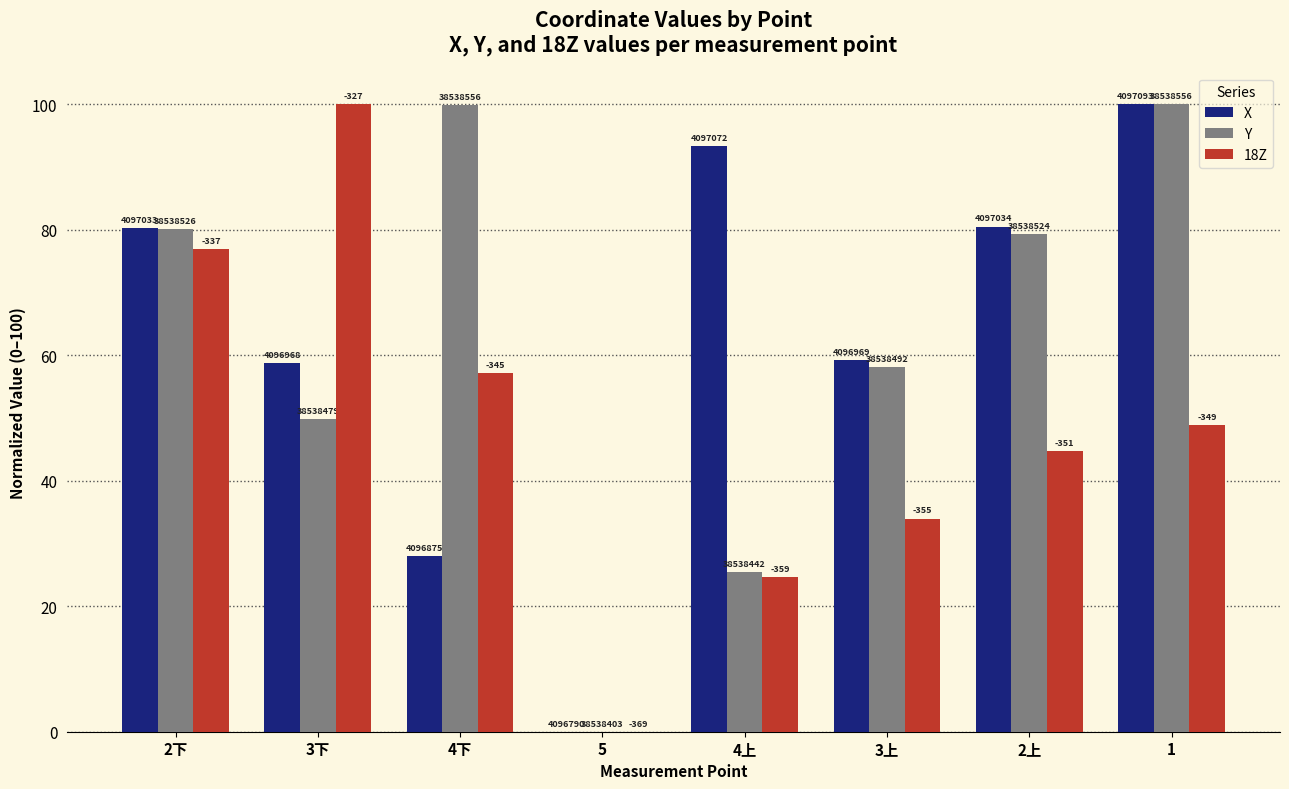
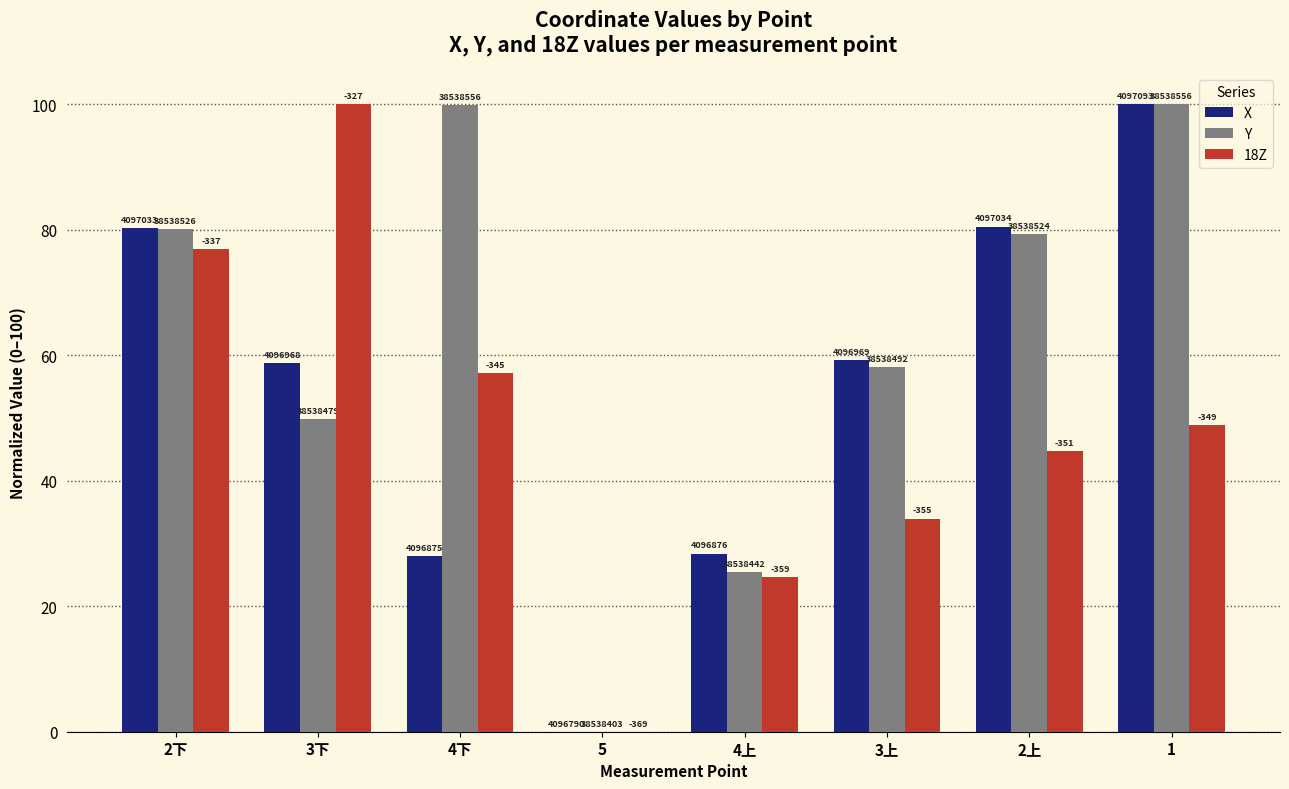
  {
    "X": {
-     "4上": 4097072
+     "4上": 4096876
    }
  }
